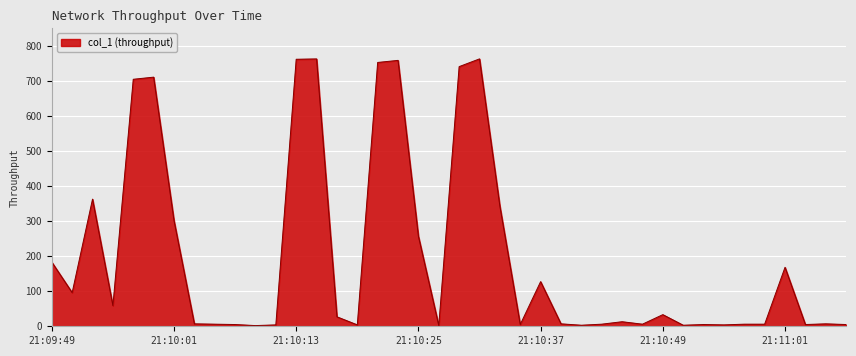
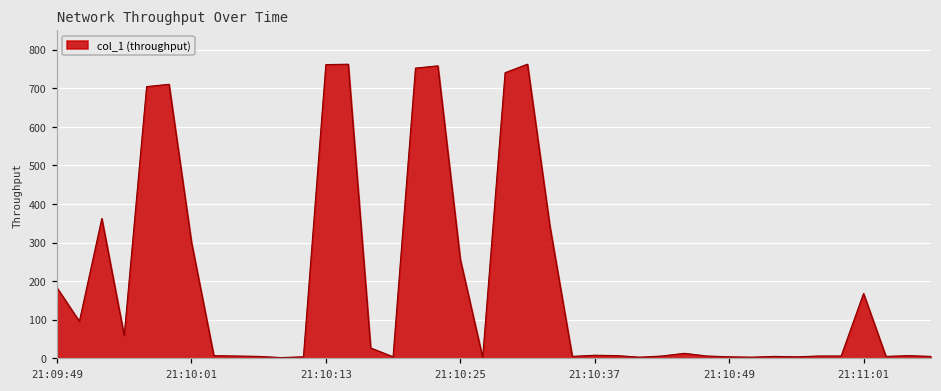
  {
    "21:09:49": 180,
    "21:10:01": 300,
    "21:10:13": 760,
    "21:10:25": 260,
-   "21:10:37": 130,
-   "21:10:49": 30,
+   "21:10:37": 10,
+   "21:10:49": 0,
    "21:11:01": 170
  }
